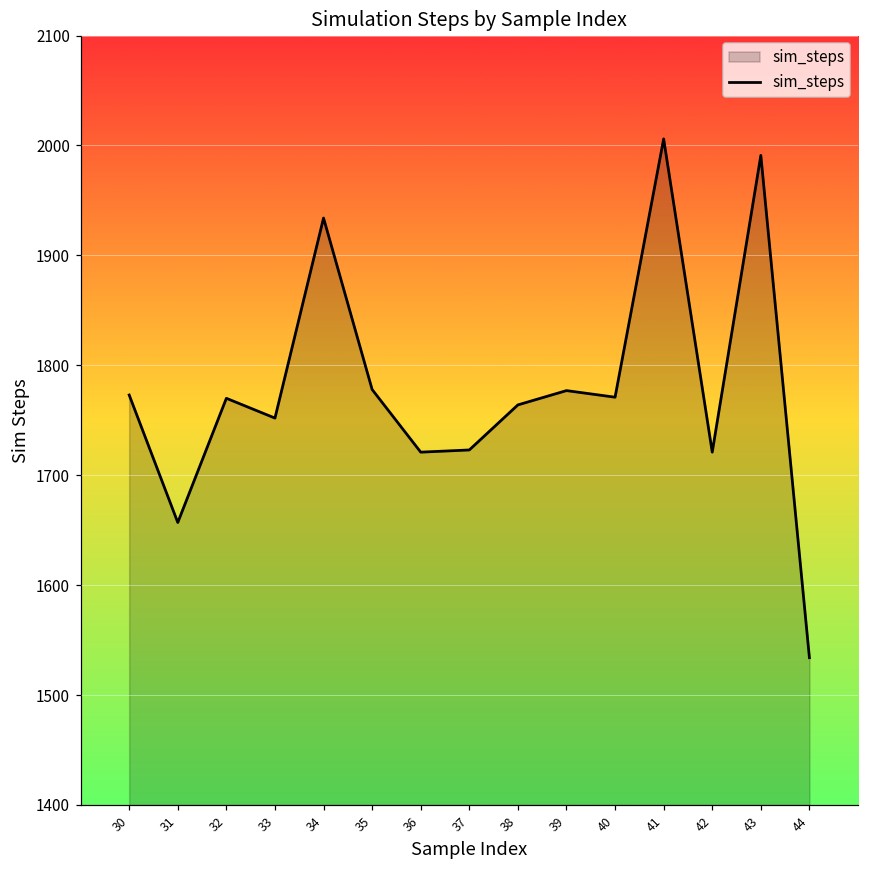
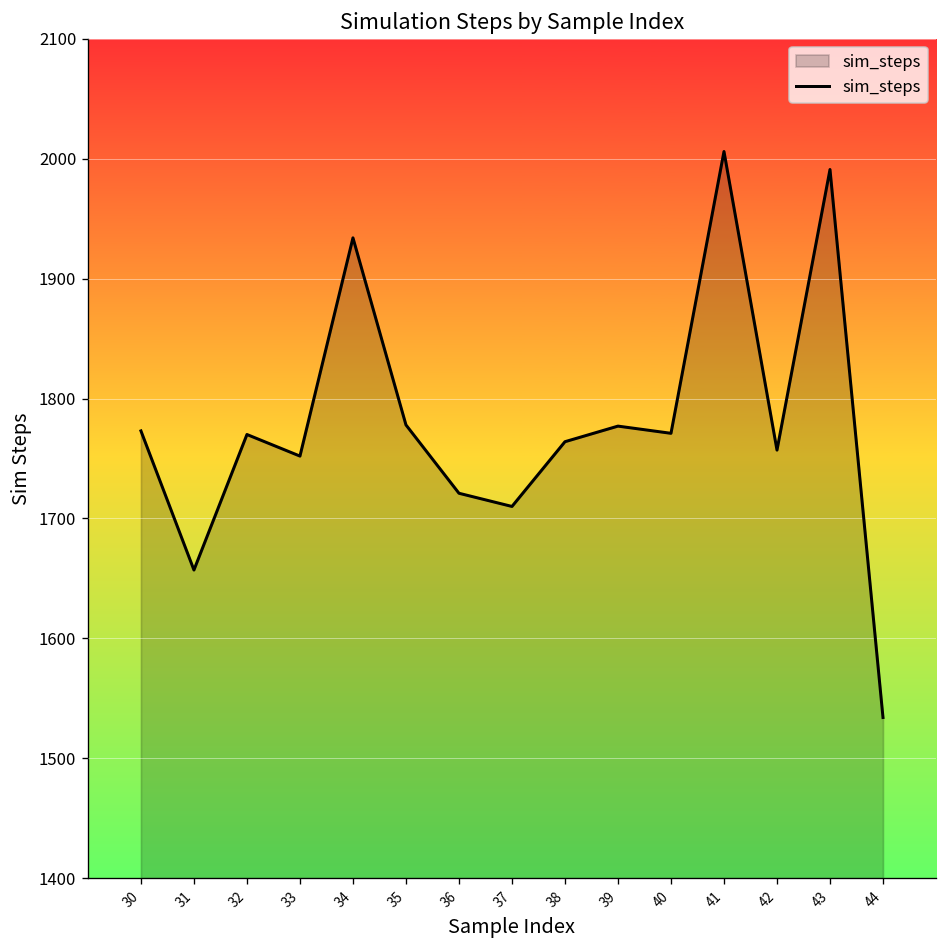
  {
    "30": 1770,
    "31": 1660,
    "32": 1770,
    "33": 1750,
    "34": 1930,
    "35": 1780,
    "36": 1720,
-   "37": 1720,
+   "37": 1710,
    "38": 1760,
    "39": 1780,
    "40": 1770,
    "41": 2010,
-   "42": 1720,
+   "42": 1760,
    "43": 1990,
    "44": 1530
  }
